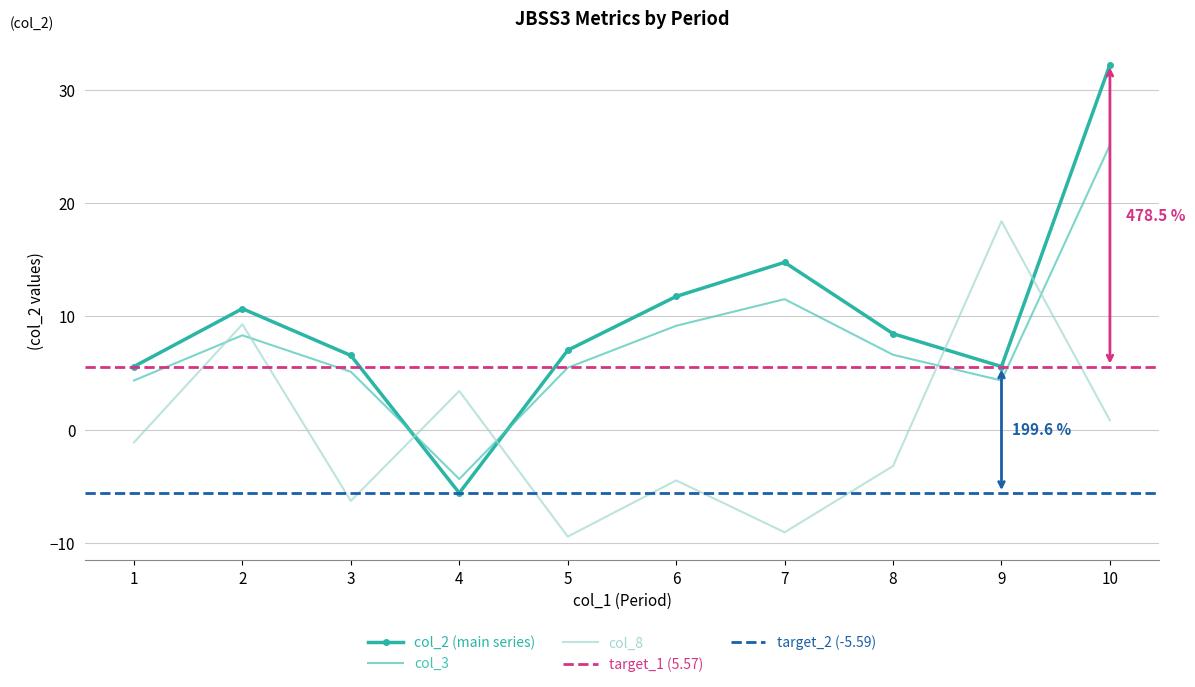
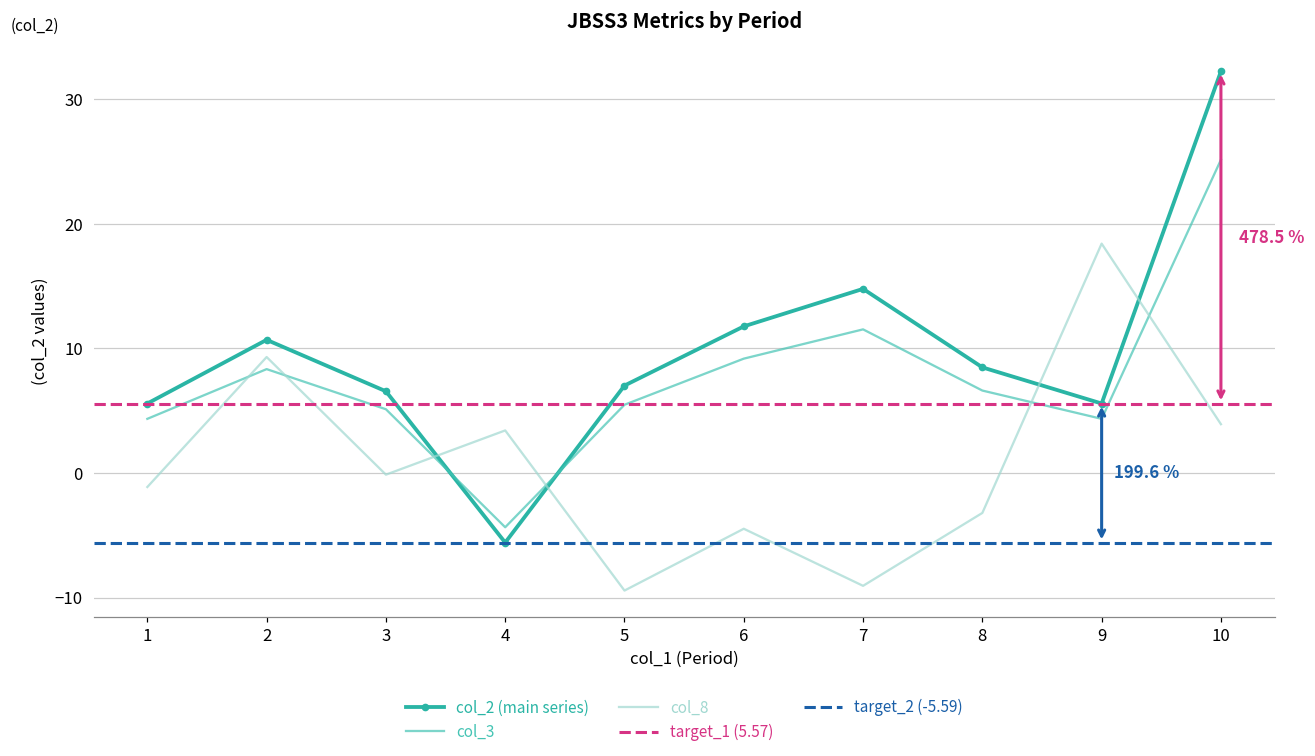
  {
    "col_8": {
      "1": -1.1,
      "2": 9.3,
-     "3": -6.3,
+     "3": -0.1,
      "4": 3.4,
      "5": -9.4,
      "6": -4.5,
      "7": -9.1,
      "8": -3.2,
      "9": 18.4,
-     "10": 0.8
+     "10": 3.9
    }
  }
